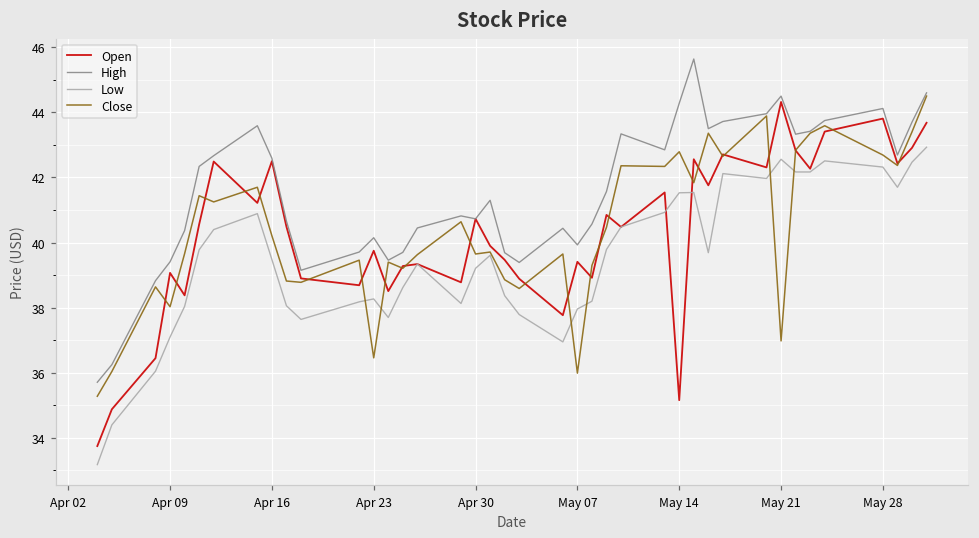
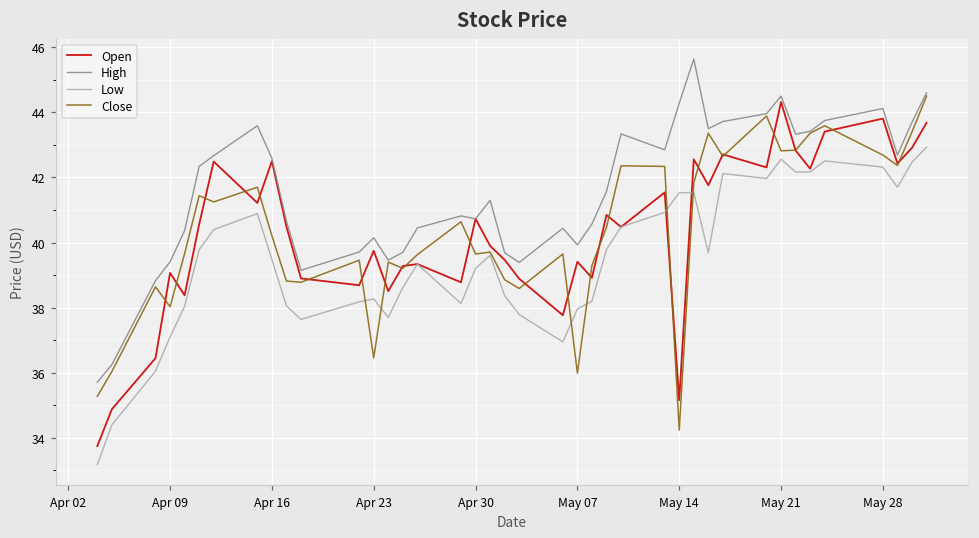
  {
    "Open": {
      "Apr 09": 39.1,
      "Apr 16": 42.5,
      "Apr 23": 39.8,
      "May 07": 39.4,
      "May 14": 35.2,
      "May 21": 44.3,
      "May 28": 43.8
    },
    "Close": {
      "Apr 09": 38.0,
      "Apr 16": 40.2,
      "Apr 23": 36.5,
      "Apr 30": 39.7,
      "May 07": 36.0,
-     "May 14": 42.8,
-     "May 21": 37.0,
+     "May 14": 34.2,
+     "May 21": 42.8,
      "May 28": 42.7
    }
  }
